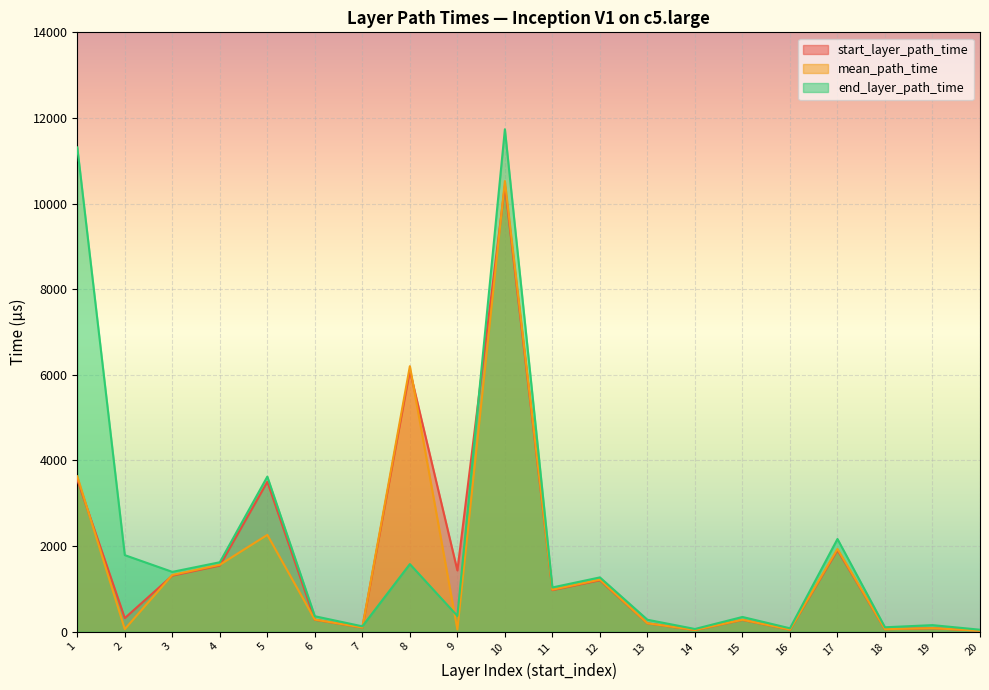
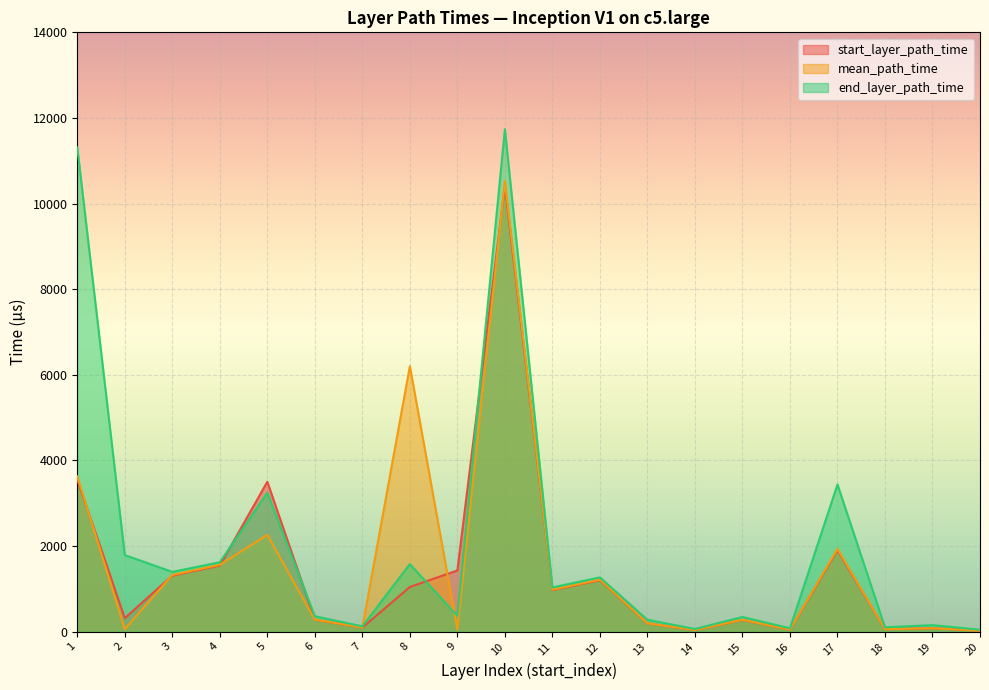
  {
    "start_layer_path_time": {
      "1": 3600,
      "2": 300,
      "5": 3500,
-     "8": 6100,
+     "8": 1000,
      "9": 1400,
      "10": 10400
    },
    "mean_path_time": {
      "1": 3600,
      "2": 100,
      "5": 2300,
      "8": 6200,
      "9": 100,
      "10": 10500
    },
    "end_layer_path_time": {
      "1": 11300,
      "2": 1800,
      "3": 1400,
      "4": 1600,
-     "5": 3600,
+     "5": 3200,
      "6": 400,
      "8": 1600,
      "9": 400,
      "10": 11700,
      "13": 300,
      "15": 300,
-     "17": 2200,
+     "17": 3400,
      "19": 200
    }
  }
